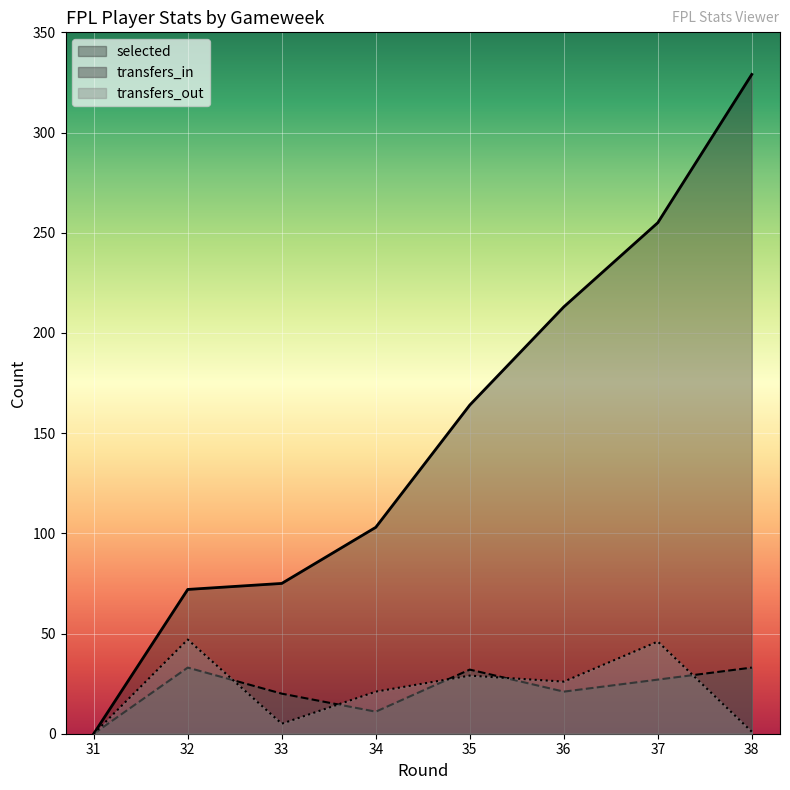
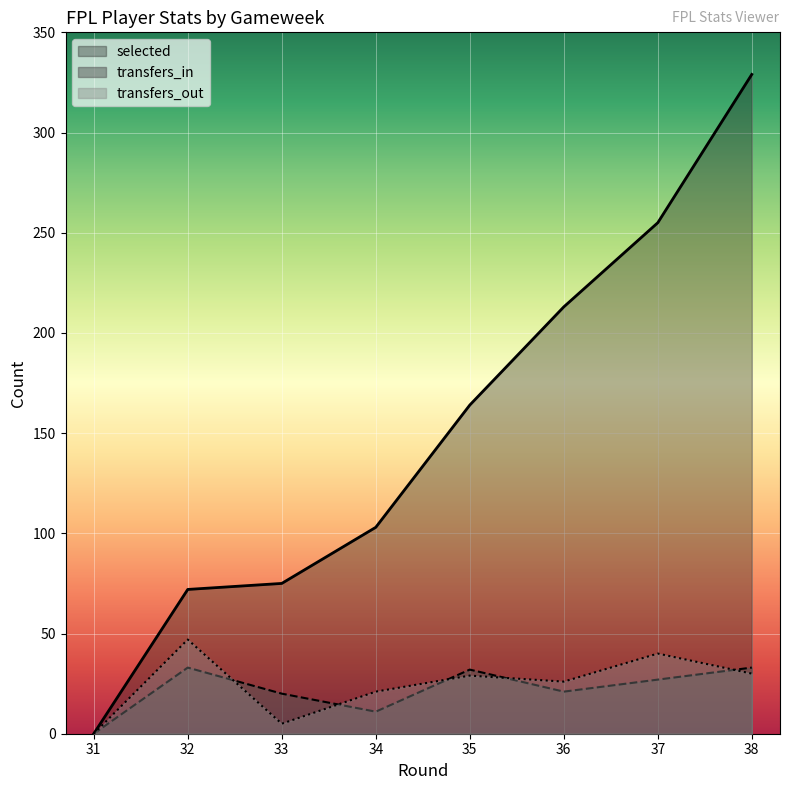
  {
    "transfers_out": {
      "32": 47,
      "33": 5,
      "34": 21,
      "35": 29,
      "36": 26,
-     "37": 46,
-     "38": 1
+     "37": 40,
+     "38": 30
    }
  }
